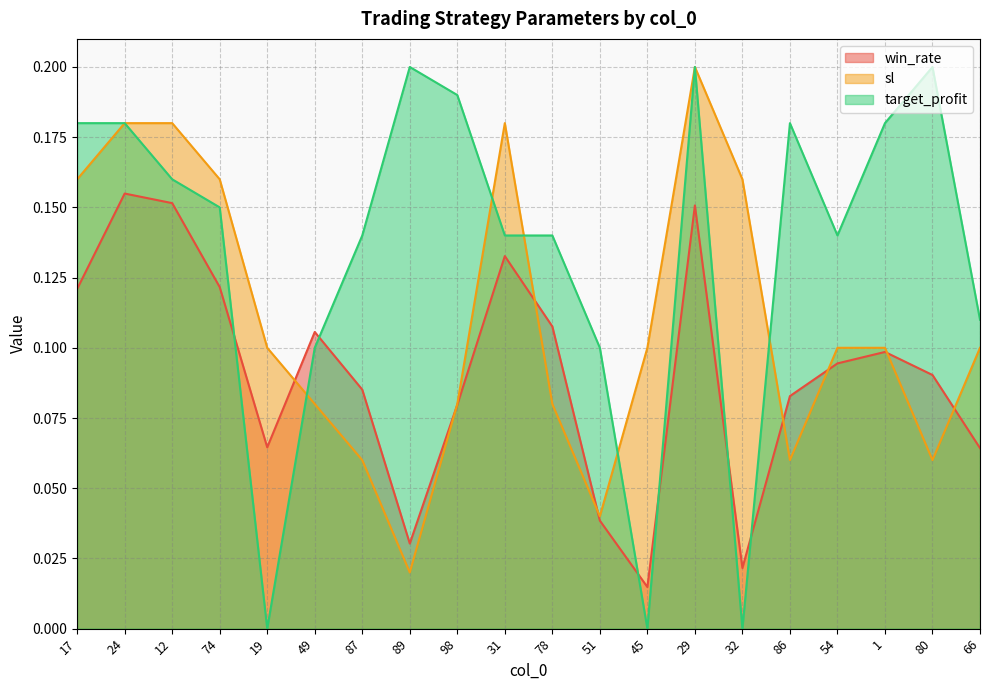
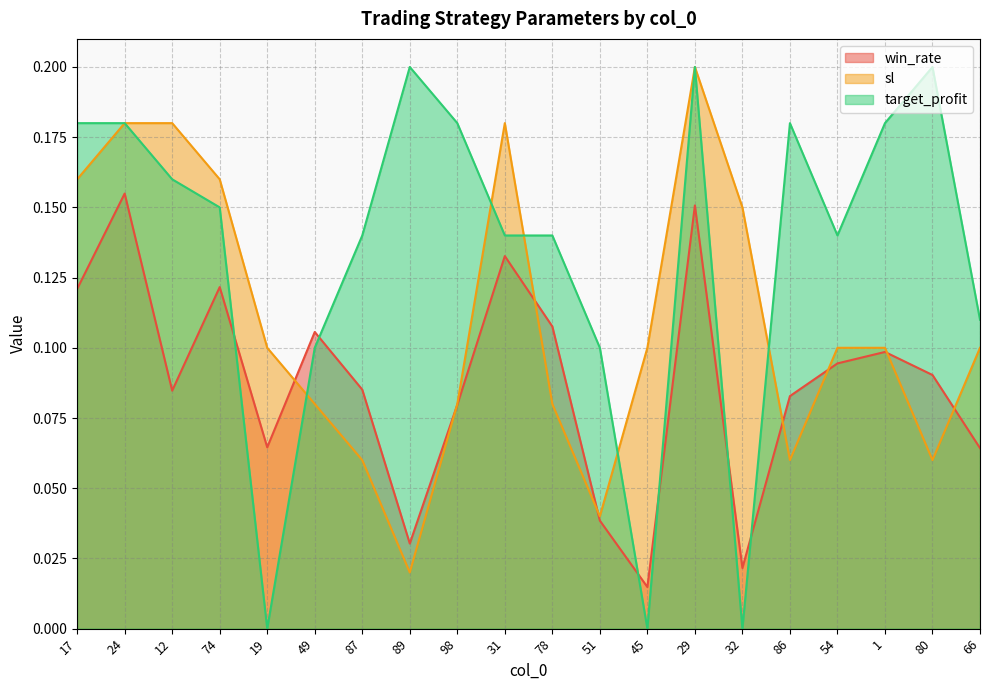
  {
    "win_rate": {
      "17": 0.121,
      "24": 0.155,
-     "12": 0.152,
+     "12": 0.085,
      "74": 0.122,
      "19": 0.065,
      "49": 0.106,
      "87": 0.085,
      "89": 0.030,
      "31": 0.133,
      "78": 0.108,
      "51": 0.038,
      "45": 0.015,
      "29": 0.151,
      "32": 0.022,
      "86": 0.083,
      "54": 0.094,
      "1": 0.099,
      "80": 0.090,
      "66": 0.064
    },
    "sl": {
      "17": 0.16,
      "12": 0.18,
      "74": 0.16,
      "19": 0.10,
      "49": 0.08,
      "87": 0.06,
      "89": 0.02,
      "31": 0.18,
      "78": 0.08,
      "51": 0.04,
      "45": 0.10,
-     "32": 0.16,
+     "32": 0.15,
      "86": 0.06,
      "54": 0.10,
      "1": 0.10,
      "80": 0.06,
      "66": 0.10
    },
    "target_profit": {
      "17": 0.18,
      "12": 0.16,
      "74": 0.15,
      "19": 0.00,
      "49": 0.10,
      "87": 0.14,
      "89": 0.20,
-     "98": 0.19,
+     "98": 0.18,
      "31": 0.14,
      "78": 0.14,
      "51": 0.10,
      "45": 0.00,
      "32": 0.00,
      "86": 0.18,
      "54": 0.14,
      "1": 0.18,
      "66": 0.11
    }
  }
